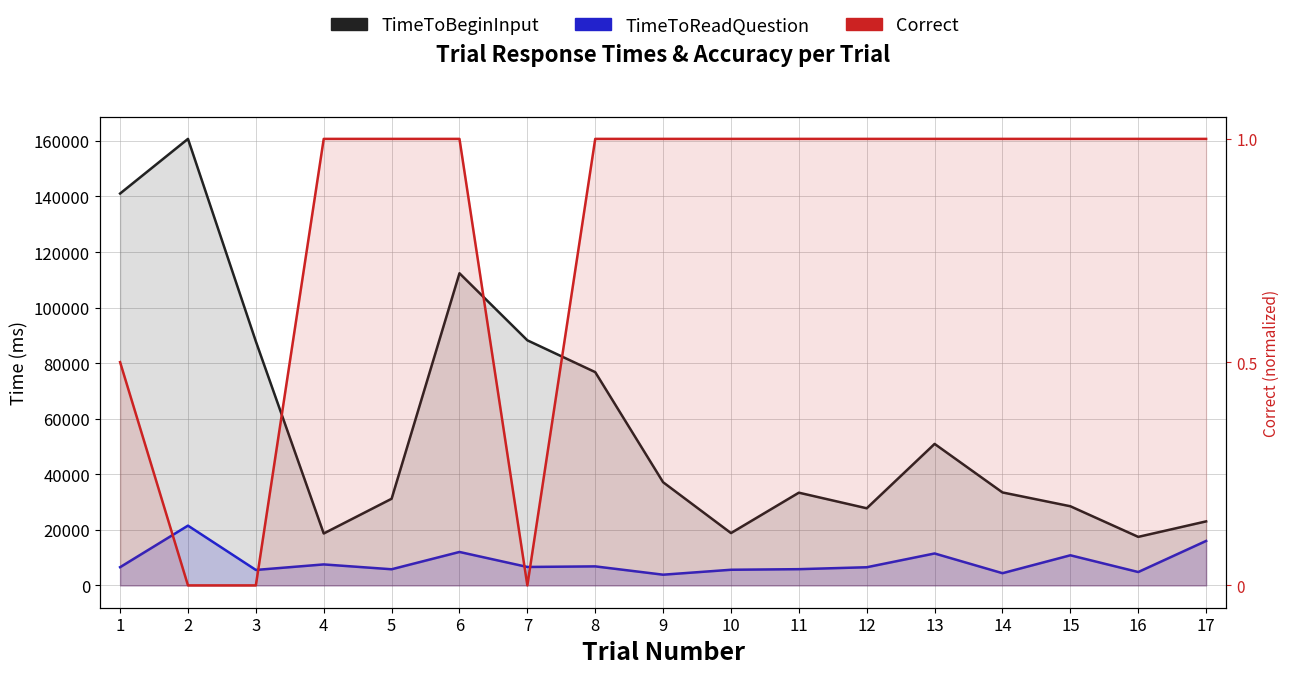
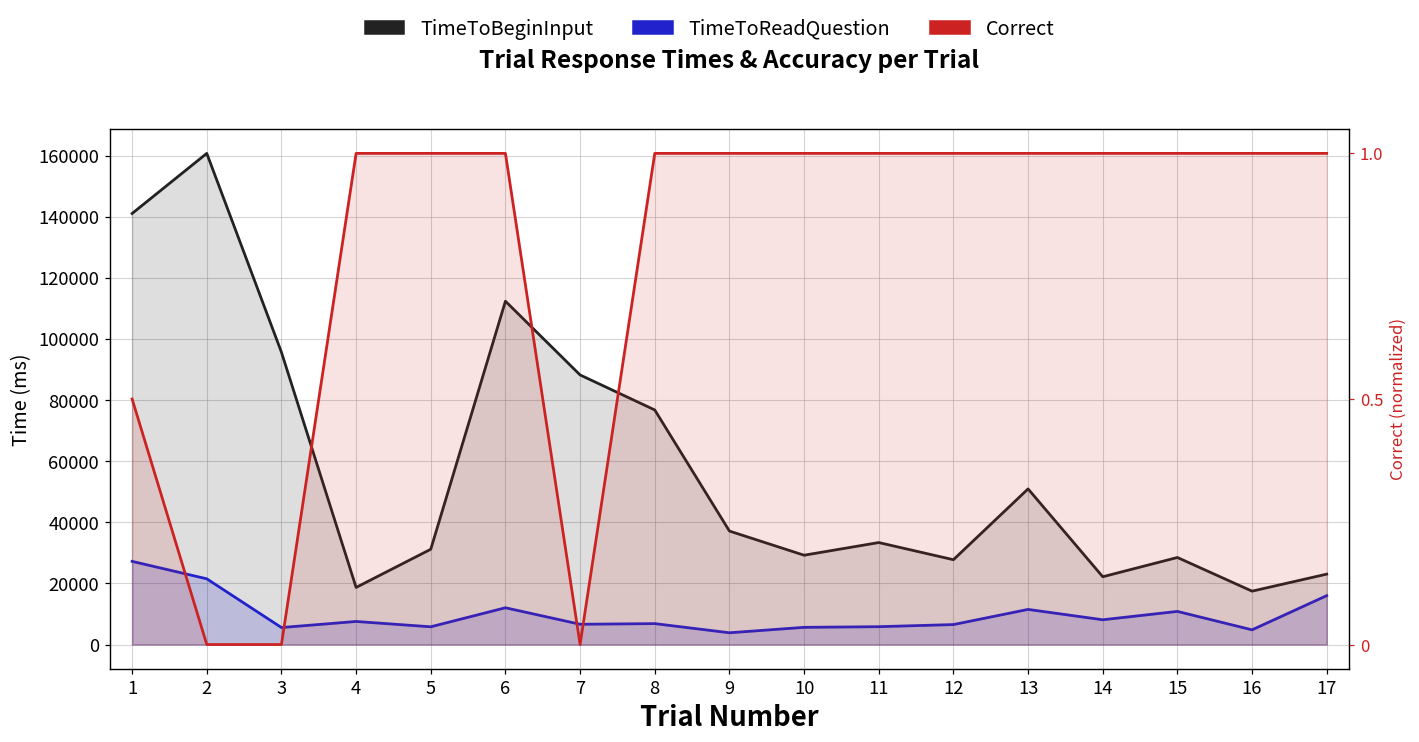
  {
    "TimeToBeginInput": {
      "1": 141000,
      "2": 161000,
-     "3": 88000,
+     "3": 96000,
      "4": 19000,
      "5": 31000,
      "6": 112000,
      "7": 88000,
      "8": 77000,
      "9": 37000,
-     "10": 19000,
+     "10": 29000,
      "11": 33000,
      "12": 28000,
      "13": 51000,
-     "14": 33000,
+     "14": 22000,
      "15": 28000,
      "16": 17000,
      "17": 23000
    },
    "TimeToReadQuestion": {
-     "1": 7000,
+     "1": 27000,
      "2": 22000,
      "3": 6000,
      "4": 8000,
      "5": 6000,
      "6": 12000,
      "7": 7000,
      "8": 7000,
      "9": 4000,
      "10": 6000,
      "11": 6000,
      "12": 7000,
      "13": 11000,
-     "14": 4000,
+     "14": 8000,
      "15": 11000,
      "16": 5000,
      "17": 16000
    },
    "Correct": {
      "1": 0.50,
      "2": 0.00,
      "3": 0.00,
      "4": 1.00,
      "5": 1.00,
      "6": 1.00,
      "7": 0.00,
      "8": 1.00,
      "9": 1.00,
      "10": 1.00,
      "11": 1.00,
      "12": 1.00,
      "13": 1.00,
      "14": 1.00,
      "15": 1.00,
      "16": 1.00,
      "17": 1.00
    }
  }
